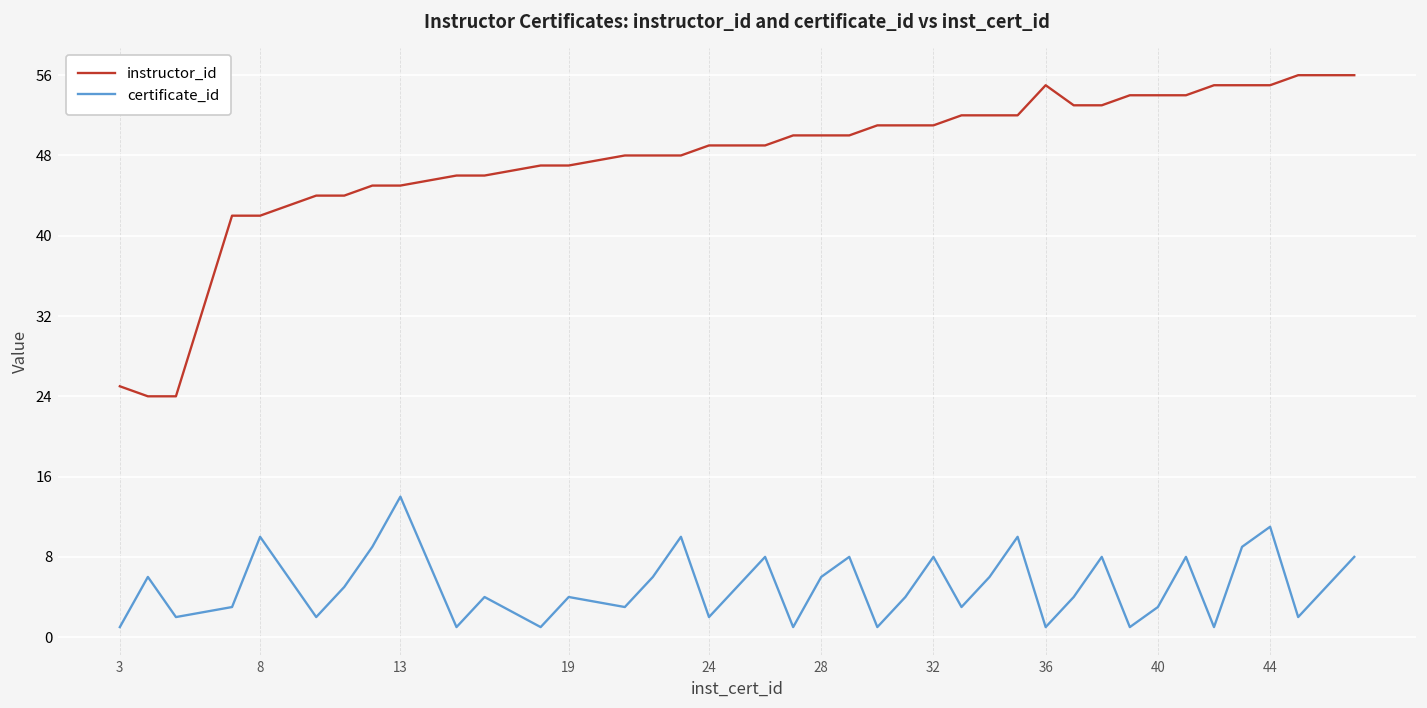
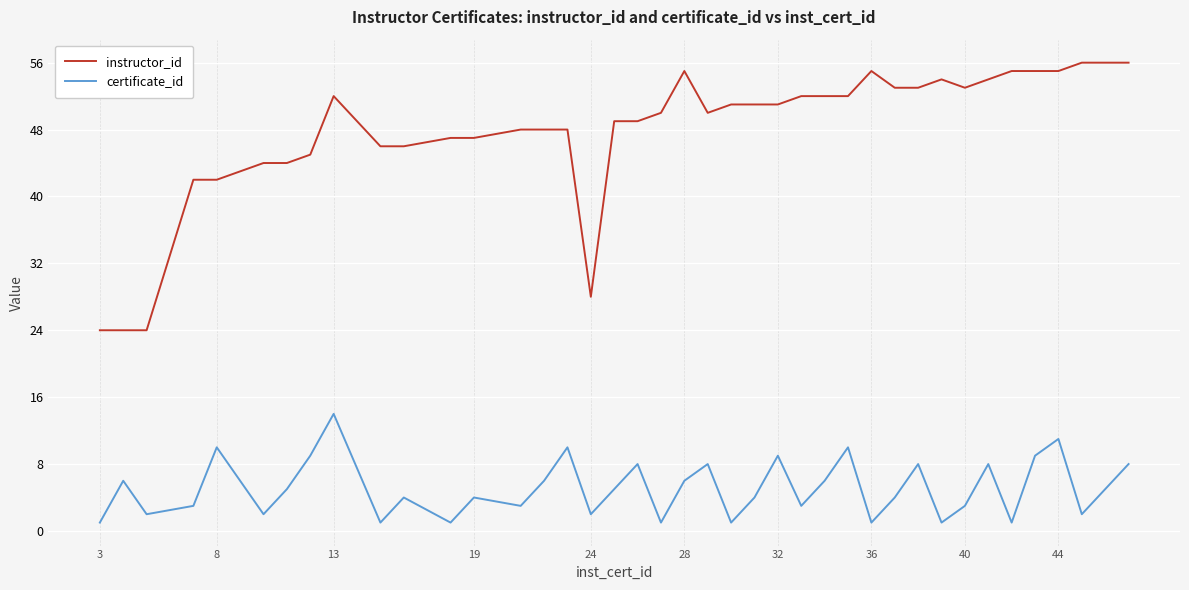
  {
    "instructor_id": {
-     "3": 25,
+     "3": 24,
      "8": 42,
-     "13": 45,
+     "13": 52,
      "19": 47,
-     "24": 49,
-     "28": 50,
+     "24": 28,
+     "28": 55,
      "32": 51,
      "36": 55,
-     "40": 54,
+     "40": 53,
      "44": 55
    },
    "certificate_id": {
      "3": 1,
      "8": 10,
      "13": 14,
      "19": 4,
      "24": 2,
      "28": 6,
-     "32": 8,
+     "32": 9,
      "36": 1,
      "40": 3,
      "44": 11
    }
  }
